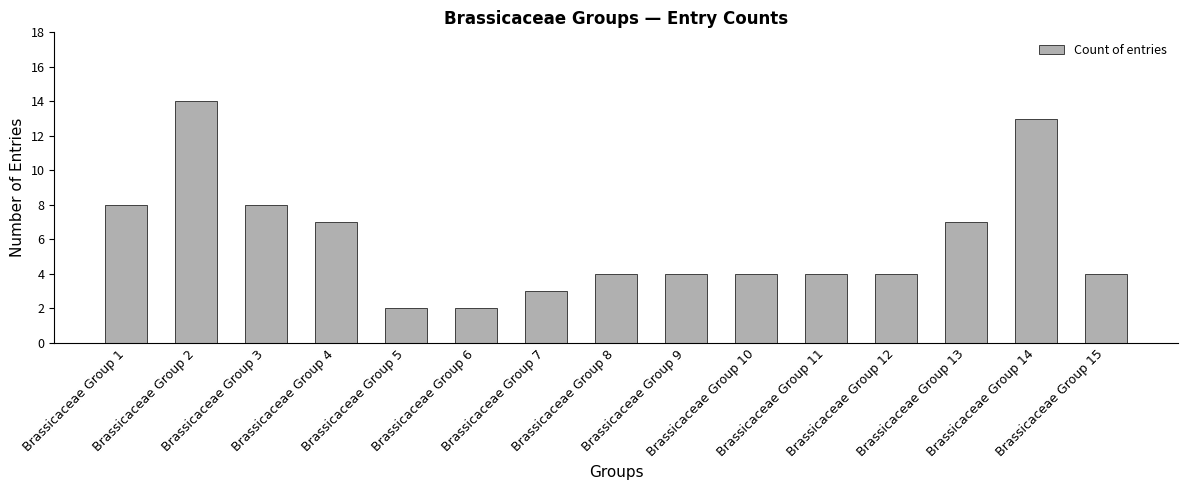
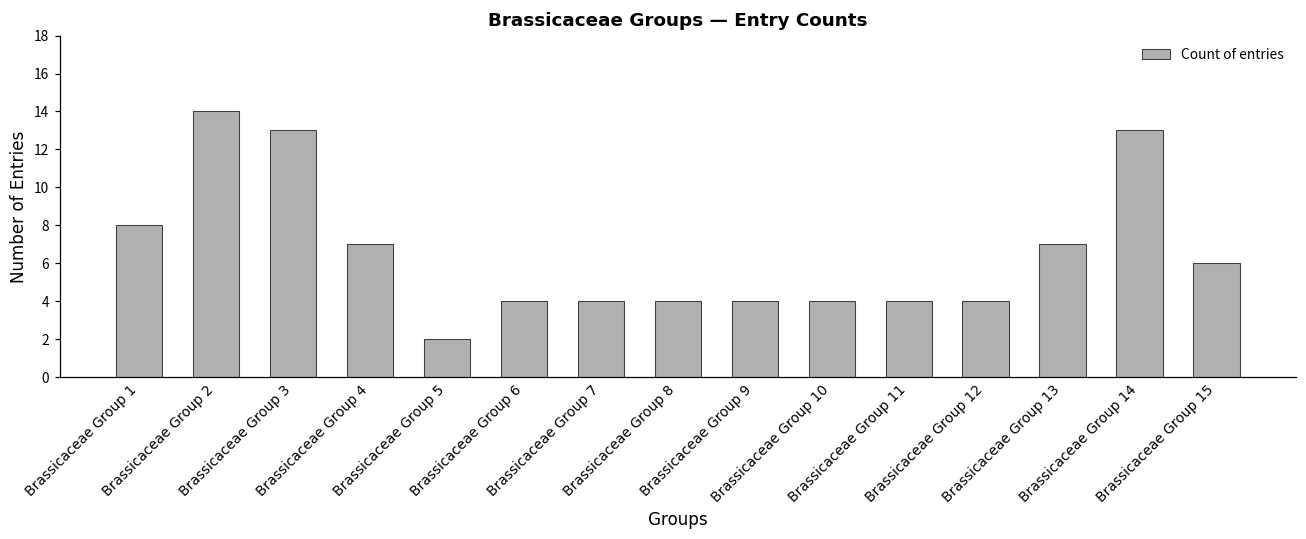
  {
    "Brassicaceae Group 1": 8,
    "Brassicaceae Group 2": 14,
-   "Brassicaceae Group 3": 8,
+   "Brassicaceae Group 3": 13,
    "Brassicaceae Group 4": 7,
    "Brassicaceae Group 5": 2,
-   "Brassicaceae Group 6": 2,
-   "Brassicaceae Group 7": 3,
+   "Brassicaceae Group 6": 4,
+   "Brassicaceae Group 7": 4,
    "Brassicaceae Group 8": 4,
    "Brassicaceae Group 9": 4,
    "Brassicaceae Group 10": 4,
    "Brassicaceae Group 11": 4,
    "Brassicaceae Group 12": 4,
    "Brassicaceae Group 13": 7,
    "Brassicaceae Group 14": 13,
-   "Brassicaceae Group 15": 4
+   "Brassicaceae Group 15": 6
  }
